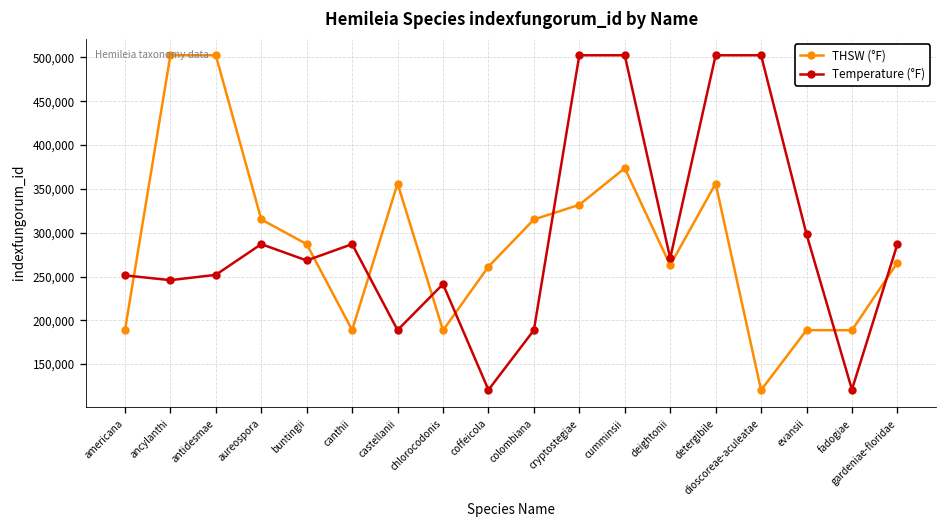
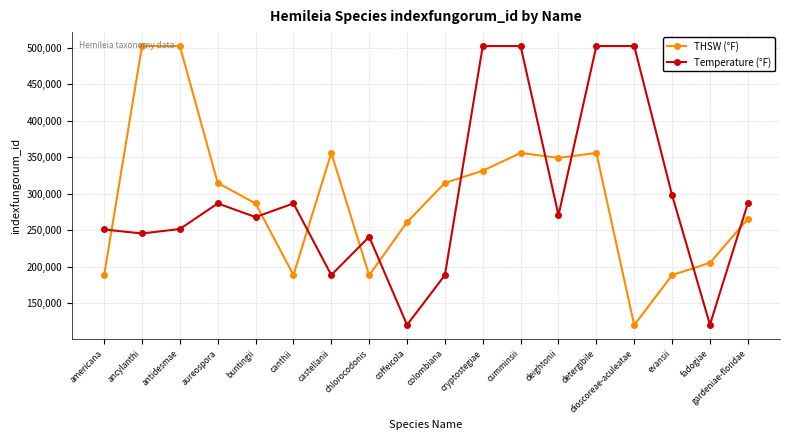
  {
    "THSW (°F)": {
      "americana": "190,000",
      "ancylanthi": "500,000",
      "antidesmae": "500,000",
      "aureospora": "320,000",
      "buntingii": "290,000",
      "canthii": "190,000",
      "castellanii": "360,000",
      "chlorocodonis": "190,000",
      "coffeicola": "260,000",
      "colombiana": "320,000",
      "cryptostegiae": "330,000",
-     "cumminsii": "370,000",
-     "deightonii": "260,000",
+     "cumminsii": "360,000",
+     "deightonii": "350,000",
      "detergibile": "360,000",
      "dioscoreae-aculeatae": "120,000",
      "evansii": "190,000",
-     "fadogiae": "190,000",
+     "fadogiae": "210,000",
      "gardeniae-floridae": "270,000"
    },
    "Temperature (°F)": {
      "americana": "250,000",
      "ancylanthi": "250,000",
      "antidesmae": "250,000",
      "aureospora": "290,000",
      "buntingii": "270,000",
      "canthii": "290,000",
      "castellanii": "190,000",
      "chlorocodonis": "240,000",
      "coffeicola": "120,000",
      "colombiana": "190,000",
      "cryptostegiae": "500,000",
      "cumminsii": "500,000",
      "deightonii": "270,000",
      "detergibile": "500,000",
      "dioscoreae-aculeatae": "500,000",
      "evansii": "300,000",
      "fadogiae": "120,000",
      "gardeniae-floridae": "290,000"
    }
  }
